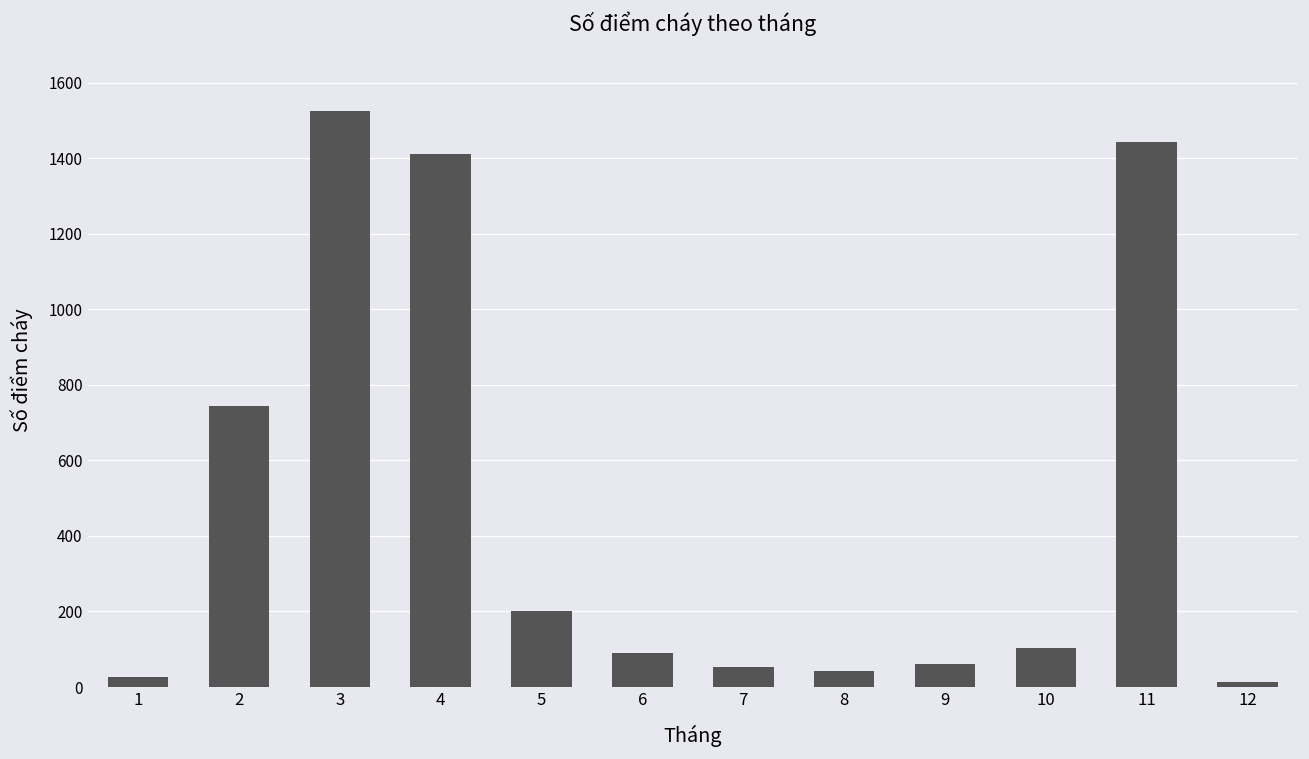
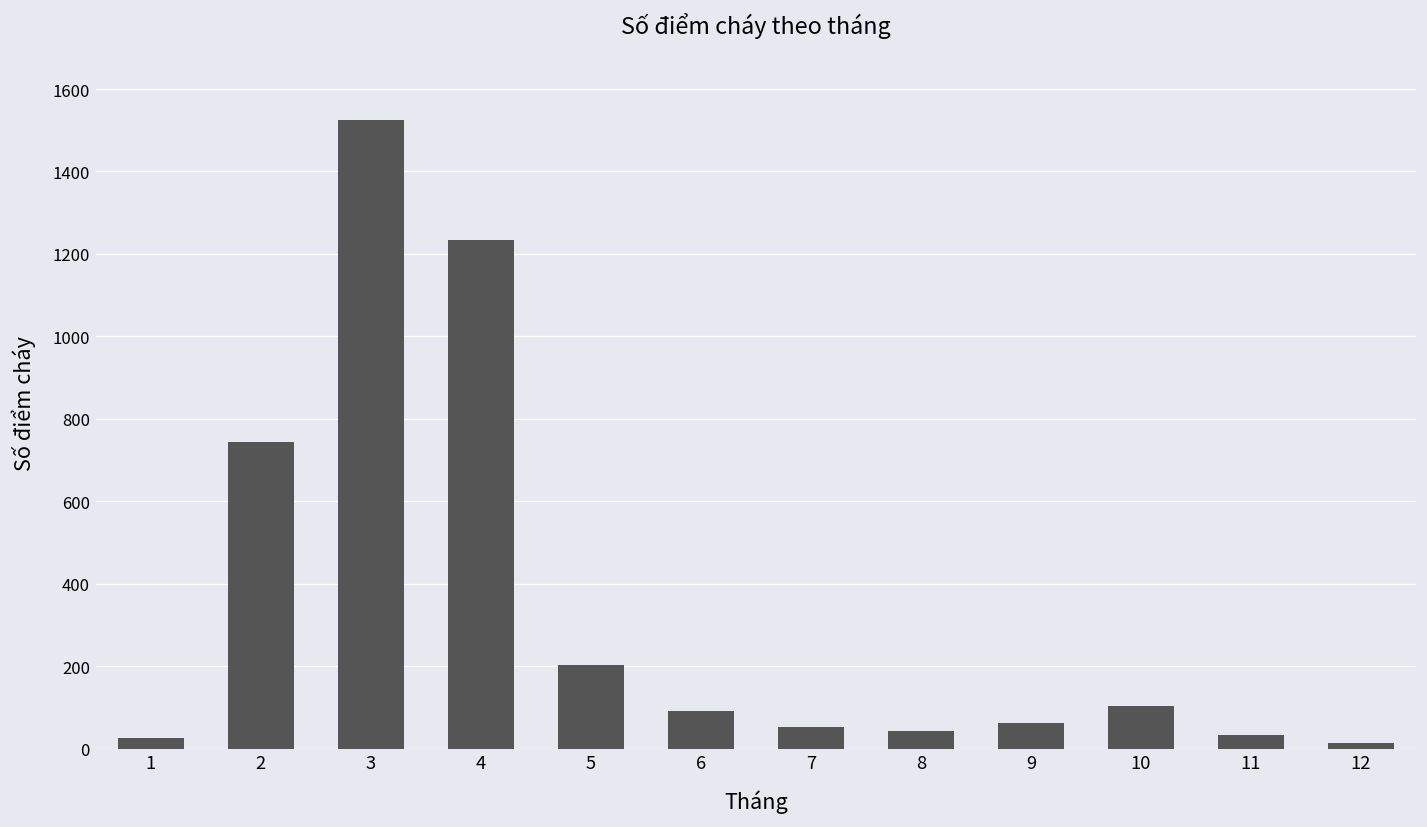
  {
    "1": 30,
    "2": 740,
    "3": 1520,
-   "4": 1410,
+   "4": 1230,
    "5": 200,
    "6": 90,
    "7": 50,
    "8": 40,
    "9": 60,
    "10": 100,
-   "11": 1440,
+   "11": 30,
    "12": 10
  }
